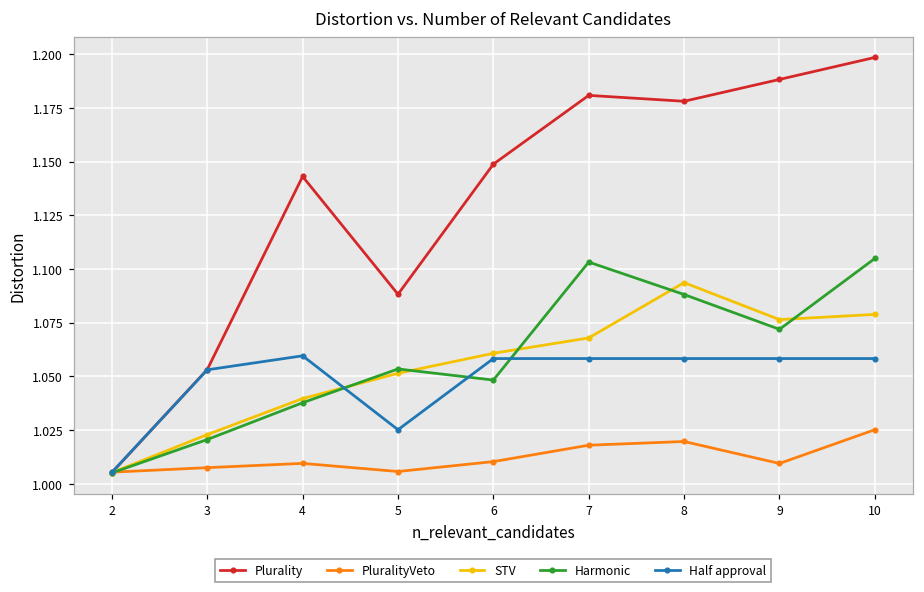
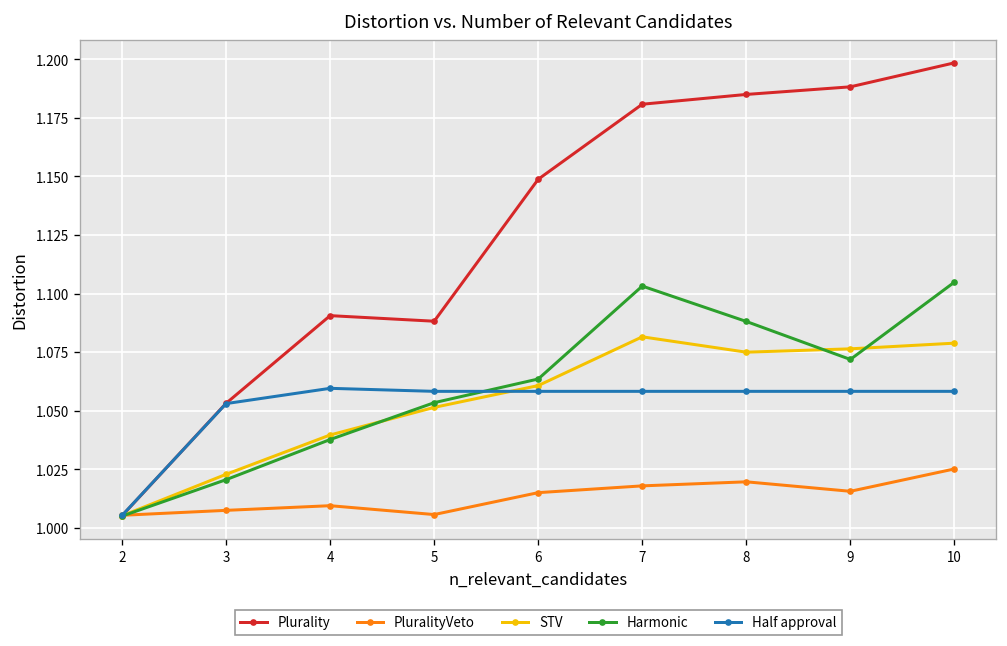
  {
    "Plurality": {
-     "4": 1.143,
+     "4": 1.091,
      "5": 1.088,
      "6": 1.149,
      "7": 1.181,
-     "8": 1.178,
+     "8": 1.185,
      "9": 1.188,
      "10": 1.199
    },
    "PluralityVeto": {
      "3": 1.007,
      "4": 1.009,
      "5": 1.006,
-     "6": 1.010,
+     "6": 1.015,
      "7": 1.018,
      "8": 1.020,
-     "9": 1.009,
+     "9": 1.016,
      "10": 1.025
    },
    "STV": {
      "3": 1.023,
      "4": 1.040,
      "5": 1.051,
      "6": 1.061,
-     "7": 1.068,
-     "8": 1.094,
+     "7": 1.082,
+     "8": 1.075,
      "9": 1.076,
      "10": 1.079
    },
    "Harmonic": {
      "3": 1.021,
      "4": 1.038,
      "5": 1.053,
-     "6": 1.048,
+     "6": 1.064,
      "7": 1.103,
      "8": 1.088,
      "9": 1.072,
      "10": 1.105
    },
    "Half approval": {
      "4": 1.060,
-     "5": 1.025,
+     "5": 1.058,
      "6": 1.058,
      "7": 1.058,
      "8": 1.058,
      "9": 1.058,
      "10": 1.058
    }
  }
